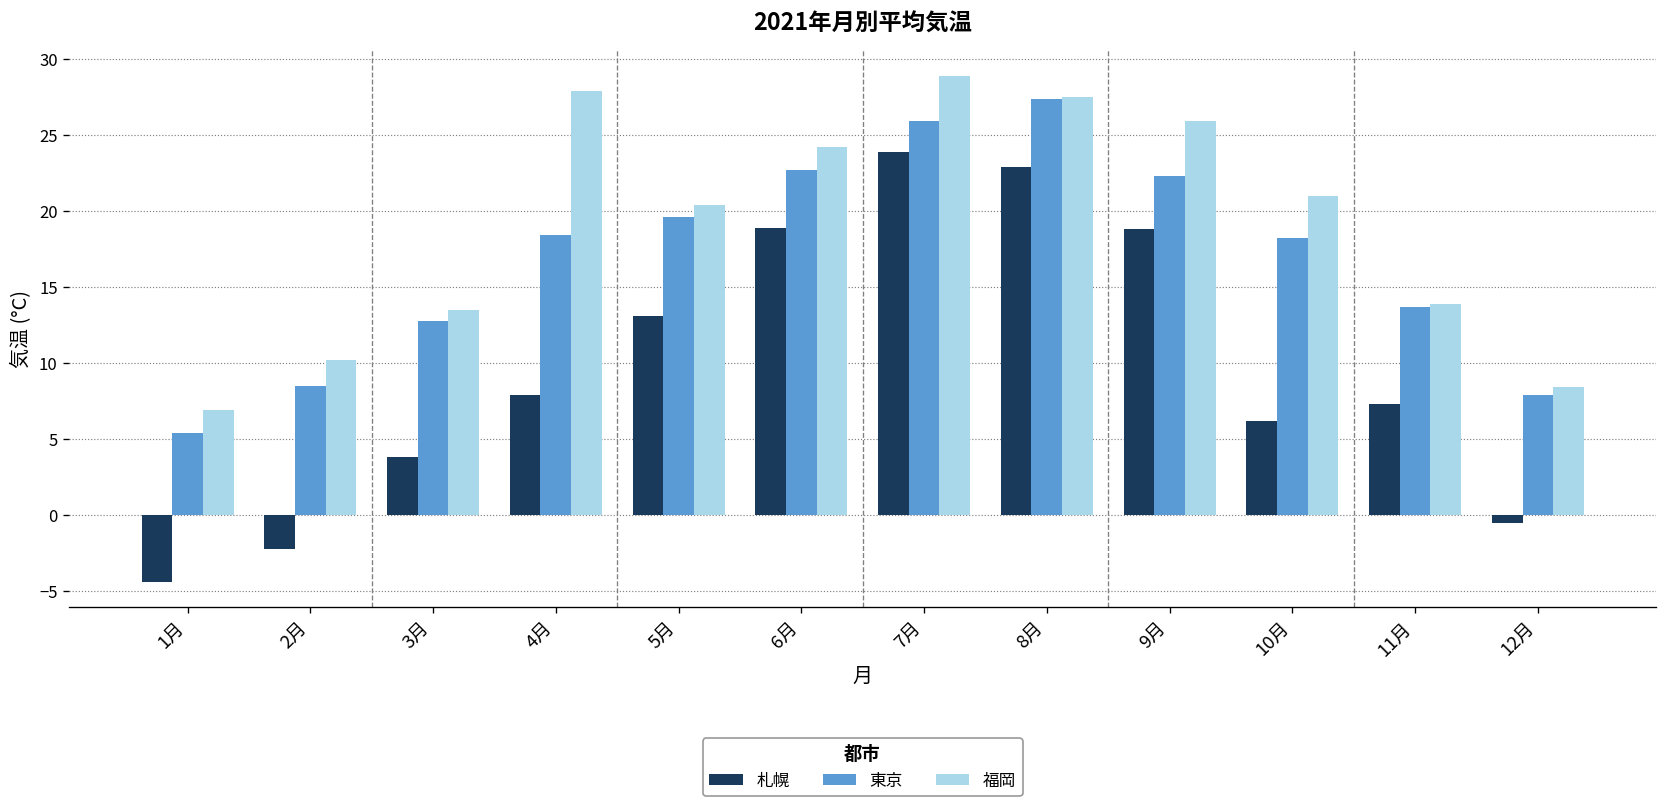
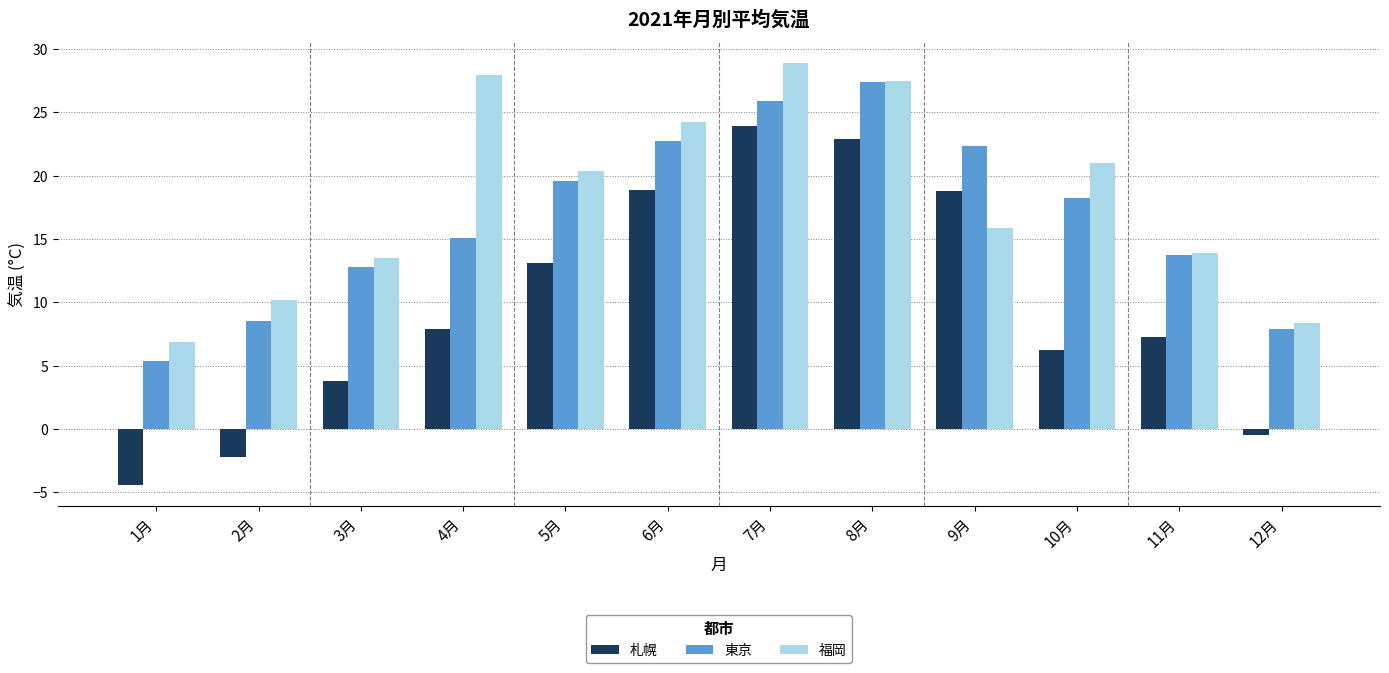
  {
    "札幌": {
      "1月": -4.4,
      "2月": -2.2,
      "3月": 3.8,
      "4月": 7.9,
      "5月": 13.1,
      "6月": 18.9,
      "7月": 23.9,
      "8月": 22.9,
      "9月": 18.8,
      "10月": 6.2,
      "11月": 7.3,
      "12月": -0.5
    },
    "東京": {
      "1月": 5.4,
      "2月": 8.5,
      "3月": 12.8,
-     "4月": 18.4,
+     "4月": 15.1,
      "5月": 19.6,
      "6月": 22.7,
      "7月": 25.9,
      "8月": 27.4,
      "9月": 22.3,
      "10月": 18.2,
      "11月": 13.7,
      "12月": 7.9
    },
    "福岡": {
      "1月": 6.9,
      "2月": 10.2,
      "3月": 13.5,
      "4月": 27.9,
      "5月": 20.4,
      "6月": 24.2,
      "7月": 28.9,
      "8月": 27.5,
-     "9月": 25.9,
+     "9月": 15.9,
      "10月": 21.0,
      "11月": 13.9,
      "12月": 8.4
    }
  }
